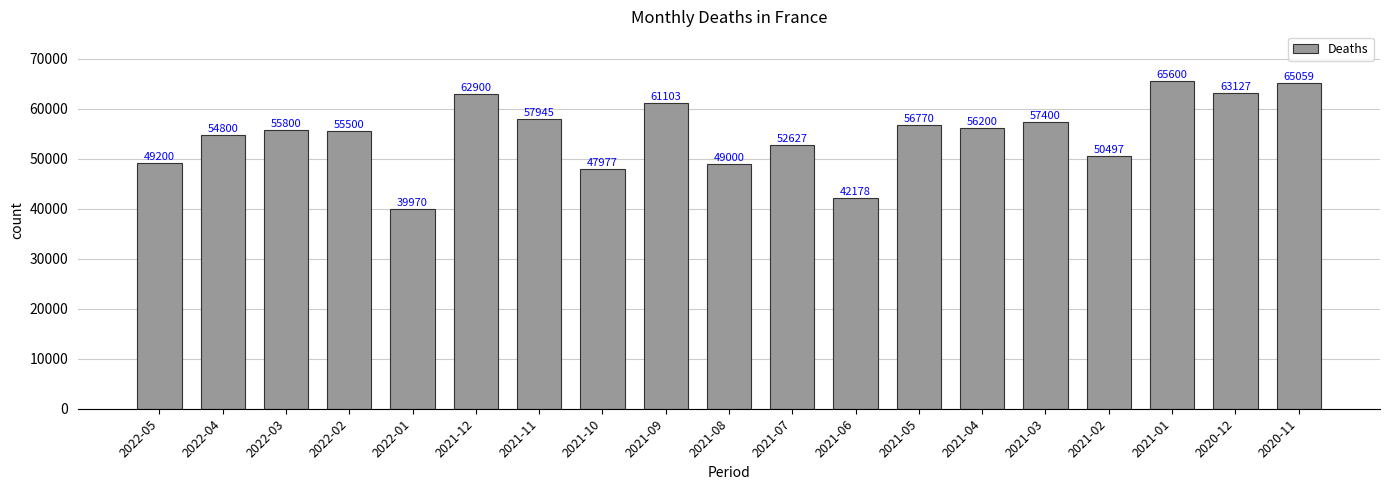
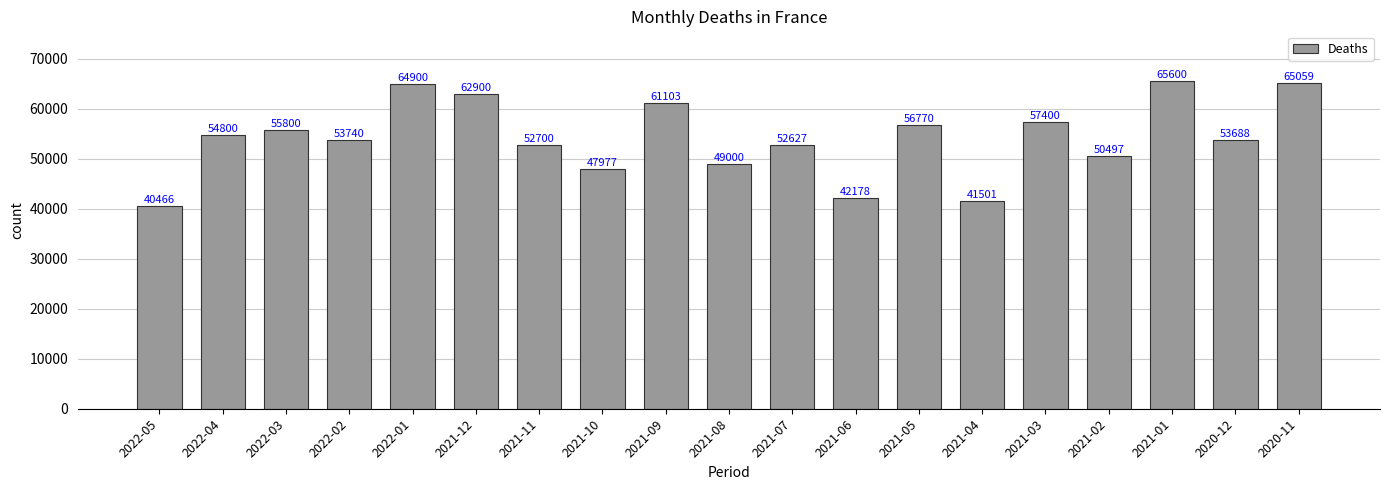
  {
-   "2022-05": 49200,
+   "2022-05": 40466,
    "2022-04": 54800,
    "2022-03": 55800,
-   "2022-02": 55500,
-   "2022-01": 39970,
+   "2022-02": 53740,
+   "2022-01": 64900,
    "2021-12": 62900,
-   "2021-11": 57945,
+   "2021-11": 52700,
    "2021-10": 47977,
    "2021-09": 61103,
    "2021-08": 49000,
    "2021-07": 52627,
    "2021-06": 42178,
    "2021-05": 56770,
-   "2021-04": 56200,
+   "2021-04": 41501,
    "2021-03": 57400,
    "2021-02": 50497,
    "2021-01": 65600,
-   "2020-12": 63127,
+   "2020-12": 53688,
    "2020-11": 65059
  }
